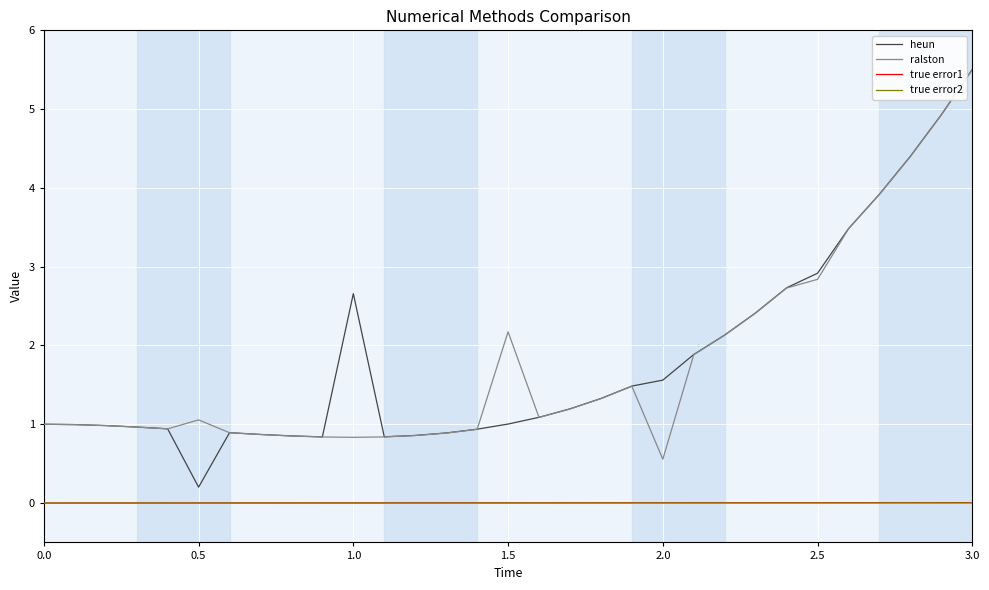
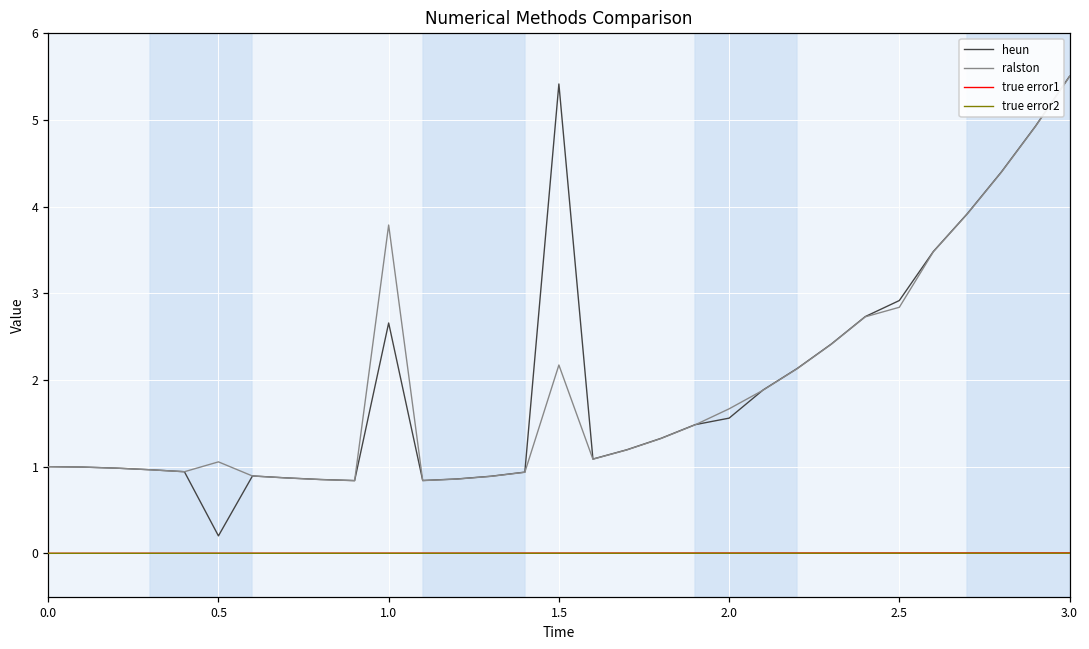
  {
    "heun": {
      "0.5": 0.2,
      "1.0": 2.7,
-     "1.5": 1.0,
+     "1.5": 5.4,
      "2.0": 1.6,
      "2.5": 2.9
    },
    "ralston": {
      "0.5": 1.1,
-     "1.0": 0.8,
+     "1.0": 3.8,
      "1.5": 2.2,
-     "2.0": 0.6,
+     "2.0": 1.7,
      "2.5": 2.8
    },
    "true error2": {
      "0.0": 0.0,
      "0.5": 0.0,
      "1.0": 0.0,
      "1.5": 0.0,
      "2.0": 0.0,
      "2.5": 0.0,
      "3.0": 0.0
    }
  }
